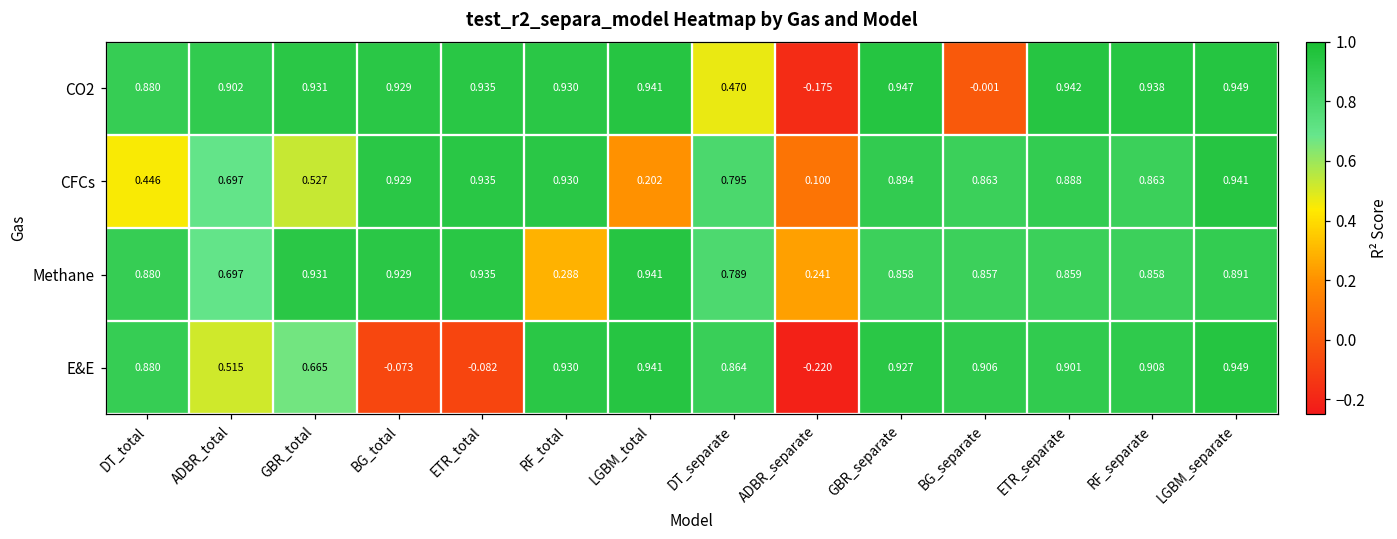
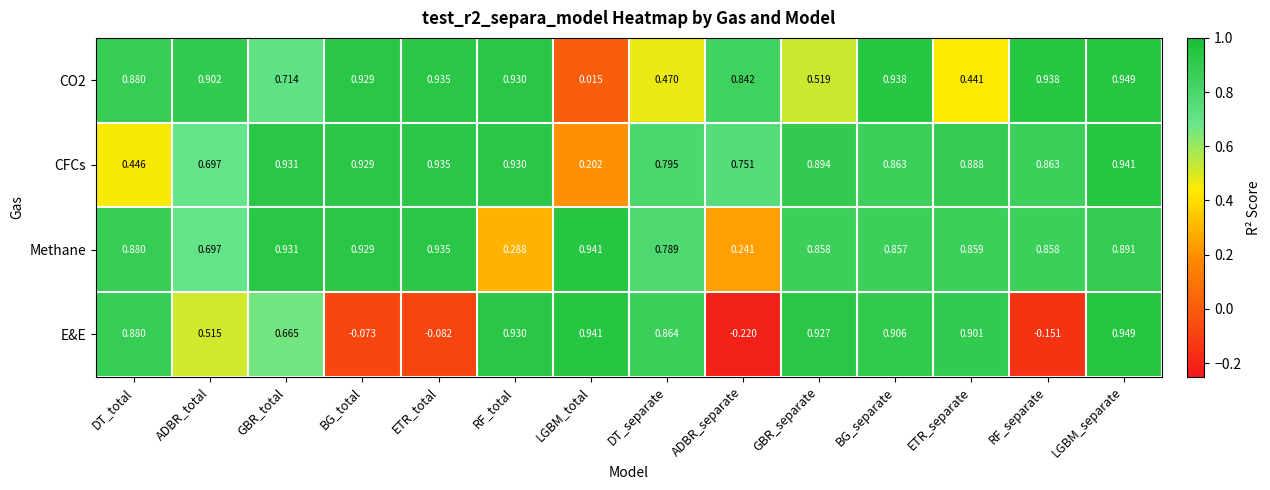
  {
    "CO2": {
      "DT_total": 0.880,
      "ADBR_total": 0.902,
-     "GBR_total": 0.931,
+     "GBR_total": 0.714,
      "BG_total": 0.929,
      "ETR_total": 0.935,
      "RF_total": 0.930,
-     "LGBM_total": 0.941,
+     "LGBM_total": 0.015,
      "DT_separate": 0.470,
-     "ADBR_separate": -0.175,
-     "GBR_separate": 0.947,
-     "BG_separate": -0.001,
-     "ETR_separate": 0.942,
+     "ADBR_separate": 0.842,
+     "GBR_separate": 0.519,
+     "BG_separate": 0.938,
+     "ETR_separate": 0.441,
      "RF_separate": 0.938,
      "LGBM_separate": 0.949
    },
    "CFCs": {
      "DT_total": 0.446,
      "ADBR_total": 0.697,
-     "GBR_total": 0.527,
+     "GBR_total": 0.931,
      "BG_total": 0.929,
      "ETR_total": 0.935,
      "RF_total": 0.930,
      "LGBM_total": 0.202,
      "DT_separate": 0.795,
-     "ADBR_separate": 0.100,
+     "ADBR_separate": 0.751,
      "GBR_separate": 0.894,
      "BG_separate": 0.863,
      "ETR_separate": 0.888,
      "RF_separate": 0.863,
      "LGBM_separate": 0.941
    },
    "Methane": {
      "DT_total": 0.880,
      "ADBR_total": 0.697,
      "GBR_total": 0.931,
      "BG_total": 0.929,
      "ETR_total": 0.935,
      "RF_total": 0.288,
      "LGBM_total": 0.941,
      "DT_separate": 0.789,
      "ADBR_separate": 0.241,
      "GBR_separate": 0.858,
      "BG_separate": 0.857,
      "ETR_separate": 0.859,
      "RF_separate": 0.858,
      "LGBM_separate": 0.891
    },
    "E&E": {
      "DT_total": 0.880,
      "ADBR_total": 0.515,
      "GBR_total": 0.665,
      "BG_total": -0.073,
      "ETR_total": -0.082,
      "RF_total": 0.930,
      "LGBM_total": 0.941,
      "DT_separate": 0.864,
      "ADBR_separate": -0.220,
      "GBR_separate": 0.927,
      "BG_separate": 0.906,
      "ETR_separate": 0.901,
-     "RF_separate": 0.908,
+     "RF_separate": -0.151,
      "LGBM_separate": 0.949
    }
  }
